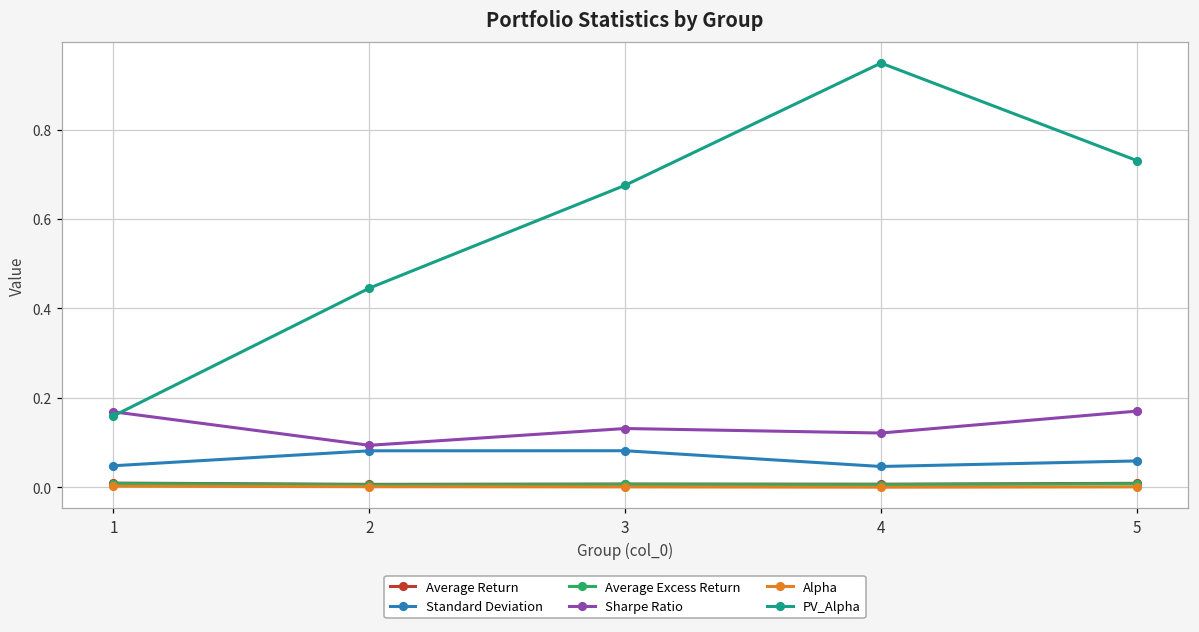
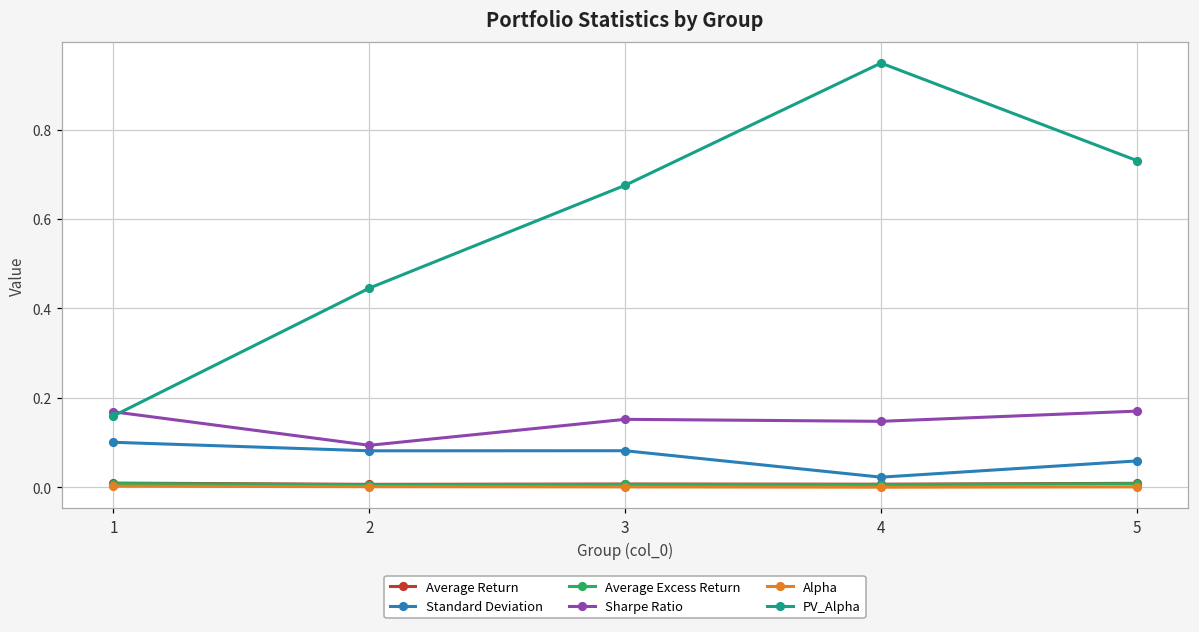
  {
    "Standard Deviation": {
-     "1": 0.05,
+     "1": 0.10,
      "2": 0.08,
      "3": 0.08,
-     "4": 0.05,
+     "4": 0.02,
      "5": 0.06
    },
    "Sharpe Ratio": {
      "1": 0.17,
      "2": 0.09,
-     "3": 0.13,
-     "4": 0.12,
+     "3": 0.15,
+     "4": 0.15,
      "5": 0.17
    },
    "Alpha": {
      "5": 0.00
    }
  }
